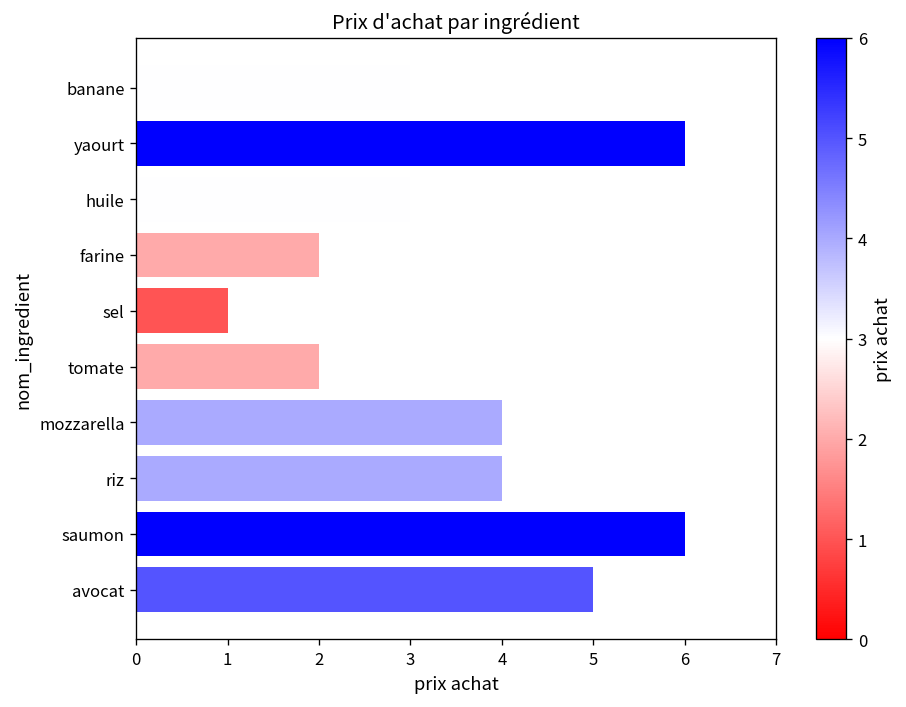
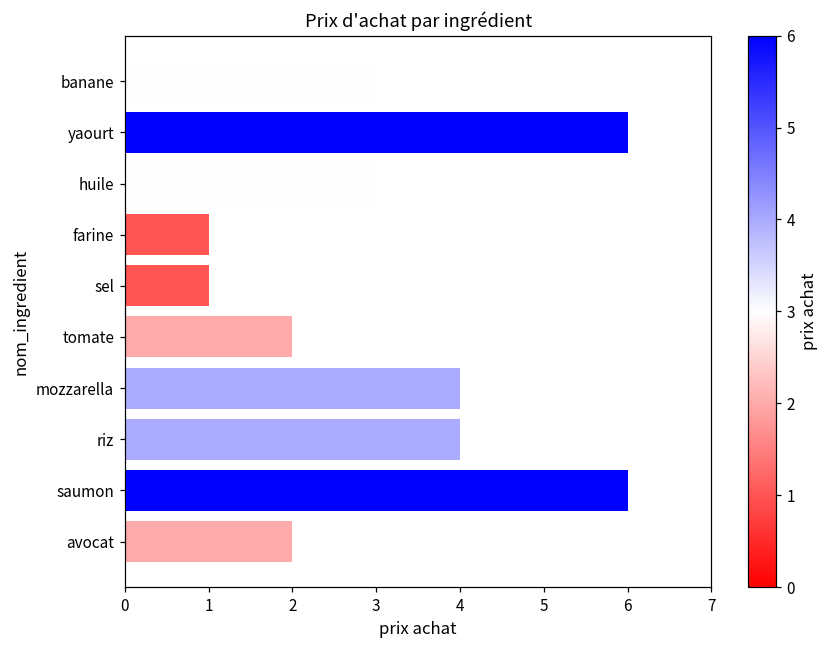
  {
    "banane": 3,
    "yaourt": 6,
    "huile": 3,
-   "farine": 2,
+   "farine": 1,
    "sel": 1,
    "tomate": 2,
    "mozzarella": 4,
    "riz": 4,
    "saumon": 6,
-   "avocat": 5
+   "avocat": 2
  }
